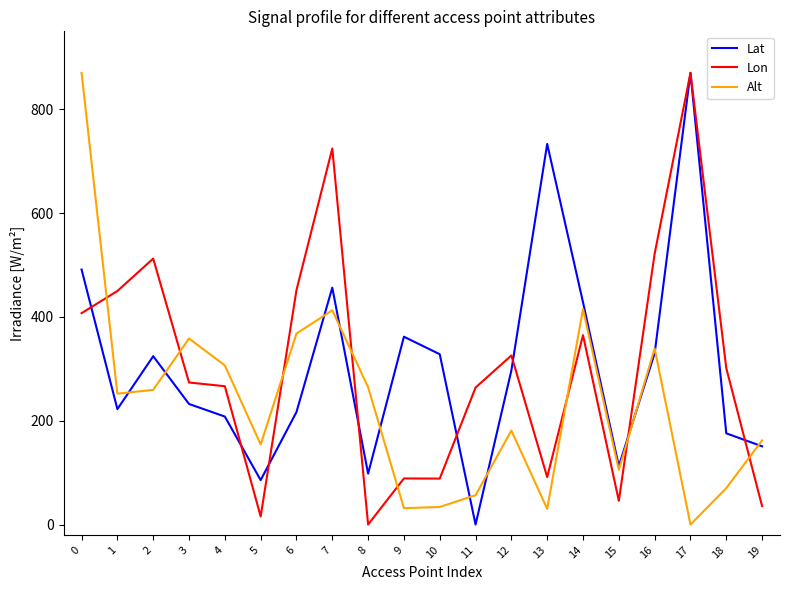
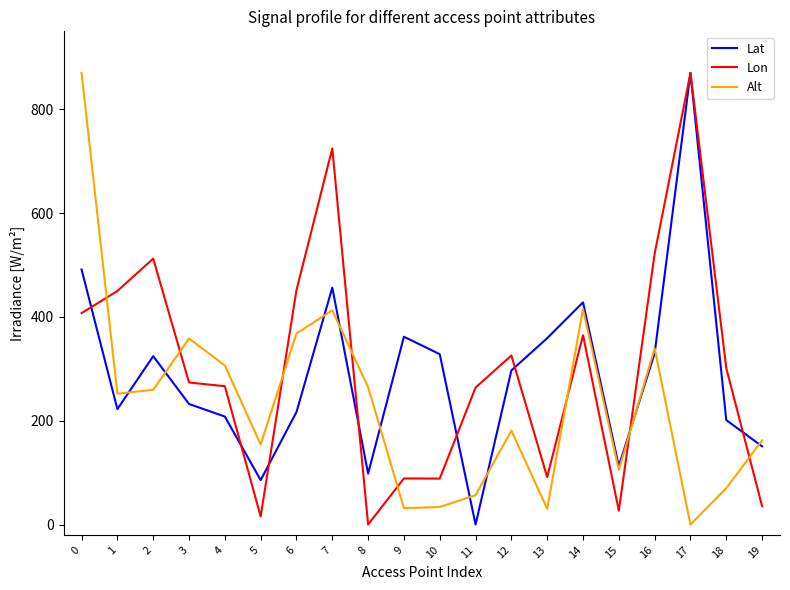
  {
    "Lat": {
      "0": 490,
      "1": 220,
      "2": 320,
      "3": 230,
      "4": 210,
      "5": 90,
      "6": 220,
      "7": 460,
      "8": 100,
      "9": 360,
      "10": 330,
      "11": 0,
      "12": 300,
-     "13": 730,
+     "13": 360,
      "14": 430,
      "15": 110,
      "16": 330,
-     "18": 180,
+     "18": 200,
      "19": 150
    },
    "Lon": {
      "0": 410,
      "1": 450,
      "2": 510,
      "3": 270,
      "4": 270,
      "5": 20,
      "6": 450,
      "7": 720,
      "8": 0,
      "9": 90,
      "10": 90,
      "11": 260,
      "12": 330,
      "13": 90,
      "14": 360,
-     "15": 50,
+     "15": 30,
      "16": 520,
      "18": 300,
      "19": 40
    },
    "Alt": {
      "0": 870,
      "1": 250,
      "2": 260,
      "3": 360,
      "4": 310,
      "5": 150,
      "6": 370,
      "7": 410,
      "8": 260,
      "9": 30,
      "10": 30,
      "11": 60,
      "12": 180,
      "13": 30,
      "14": 420,
      "15": 110,
      "16": 340,
      "17": 0,
      "18": 70,
      "19": 160
    }
  }
